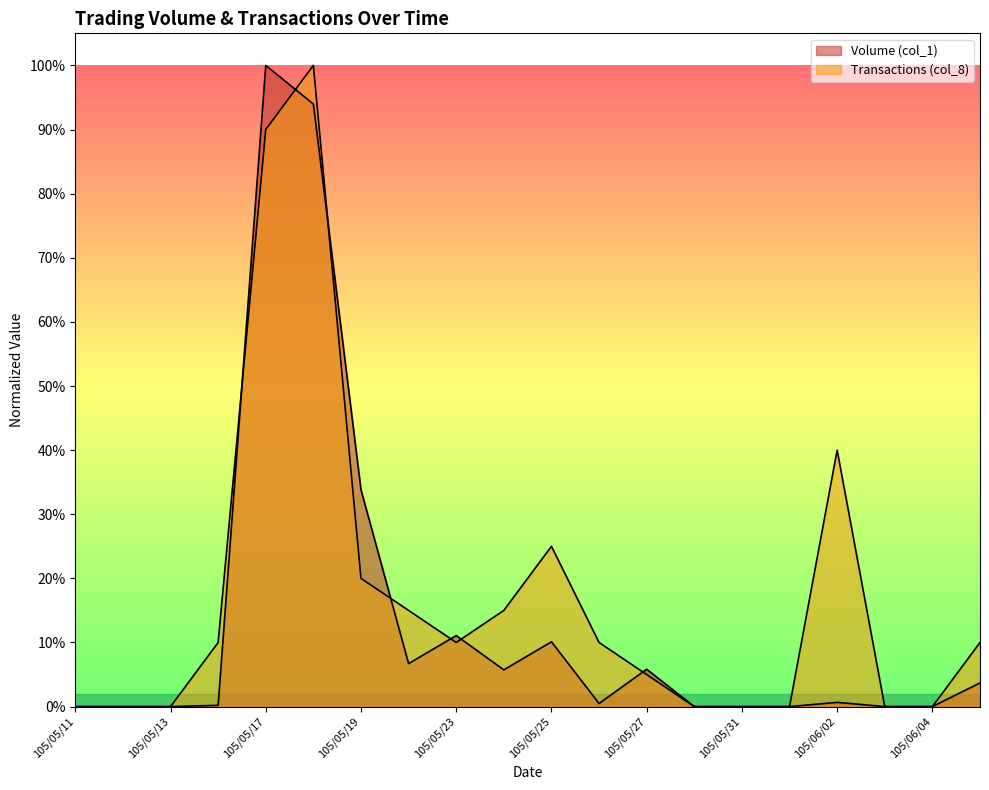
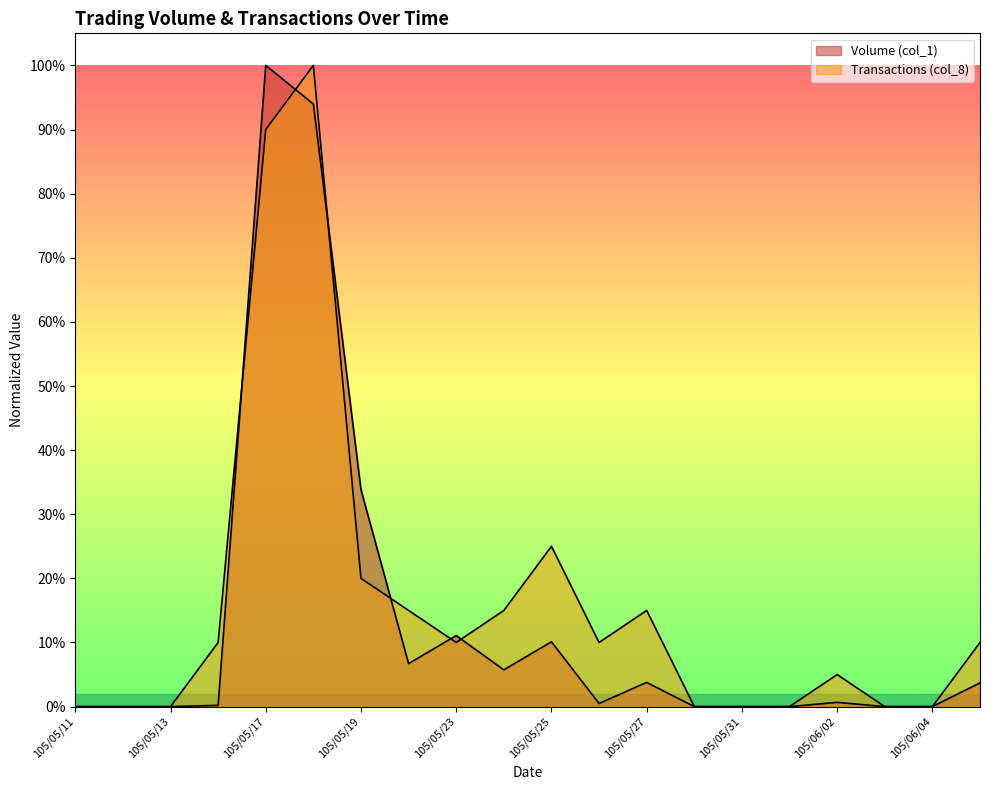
  {
    "Volume (col_1)": {
      "105/05/17": "100%",
      "105/05/19": "34%",
      "105/05/23": "11%",
      "105/05/25": "10%",
-     "105/05/27": "6%"
+     "105/05/27": "4%"
    },
    "Transactions (col_8)": {
      "105/05/17": "90%",
      "105/05/19": "20%",
      "105/05/23": "10%",
      "105/05/25": "25%",
-     "105/05/27": "5%",
-     "105/06/02": "40%"
+     "105/05/27": "15%",
+     "105/06/02": "5%"
    }
  }
